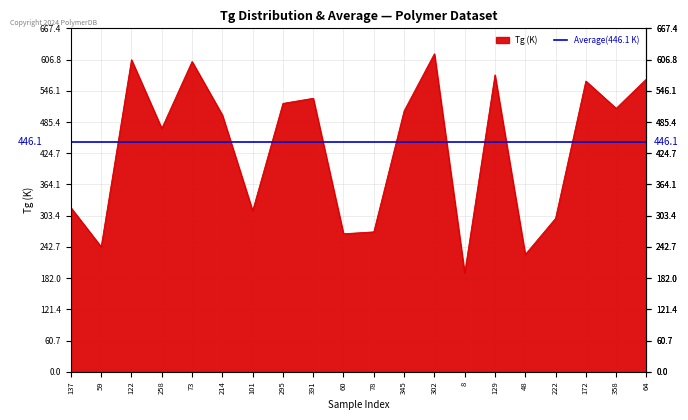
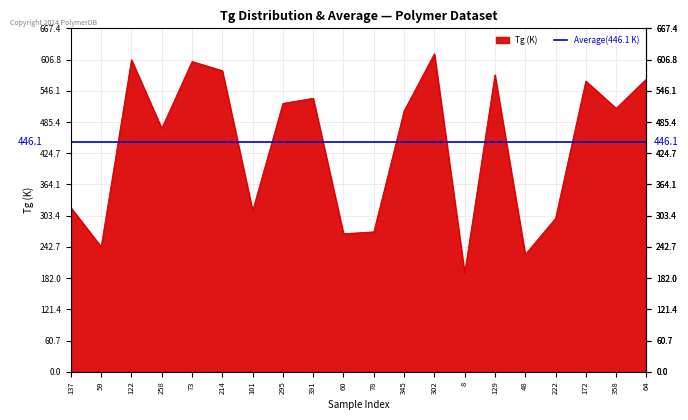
  {
    "137": 320,
    "59": 240,
    "122": 610,
    "258": 470,
    "73": 600,
-   "214": 500,
+   "214": 590,
    "101": 310,
    "295": 520,
    "391": 530,
    "60": 270,
    "78": 270,
    "345": 510,
    "302": 620,
    "8": 190,
    "129": 580,
    "48": 230,
    "222": 300,
    "172": 570,
    "358": 510,
    "64": 570
  }
